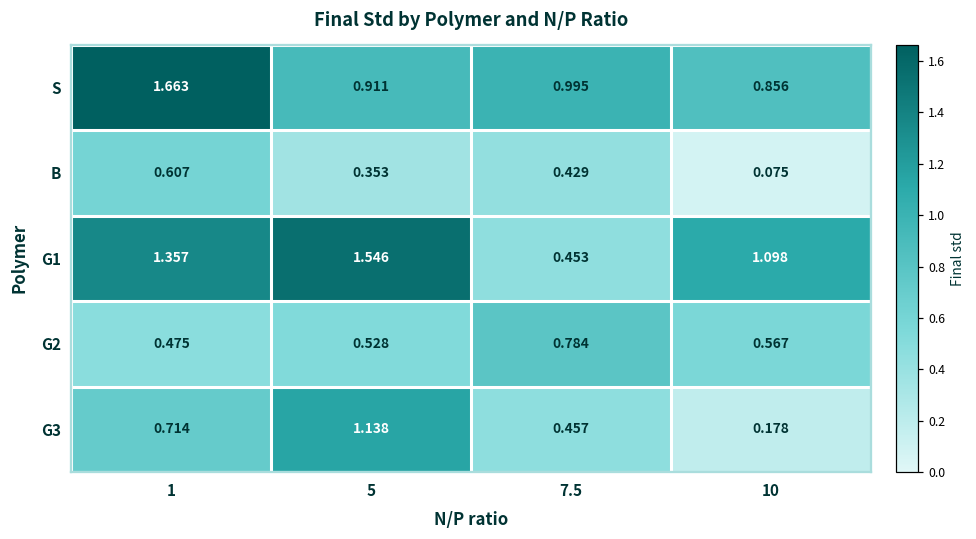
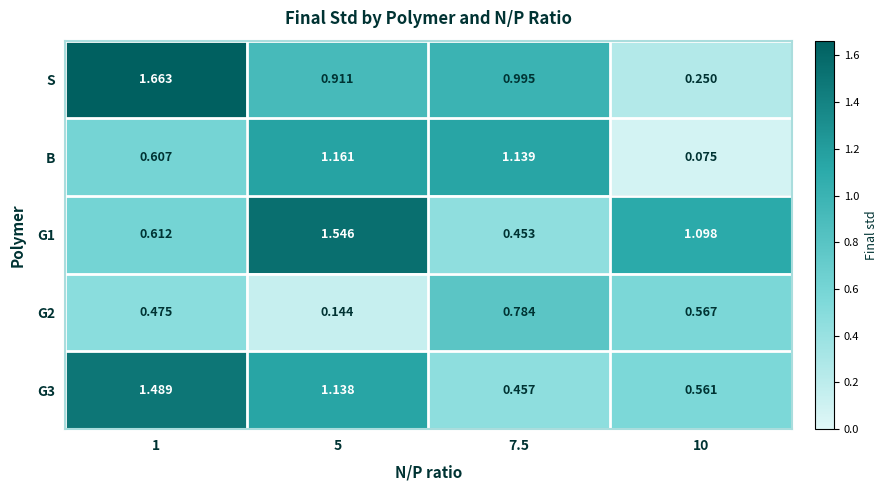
  {
    "S": {
      "1": 1.663,
      "5": 0.911,
      "7.5": 0.995,
-     "10": 0.856
+     "10": 0.250
    },
    "B": {
      "1": 0.607,
-     "5": 0.353,
-     "7.5": 0.429,
+     "5": 1.161,
+     "7.5": 1.139,
      "10": 0.075
    },
    "G1": {
-     "1": 1.357,
+     "1": 0.612,
      "5": 1.546,
      "7.5": 0.453,
      "10": 1.098
    },
    "G2": {
      "1": 0.475,
-     "5": 0.528,
+     "5": 0.144,
      "7.5": 0.784,
      "10": 0.567
    },
    "G3": {
-     "1": 0.714,
+     "1": 1.489,
      "5": 1.138,
      "7.5": 0.457,
-     "10": 0.178
+     "10": 0.561
    }
  }
